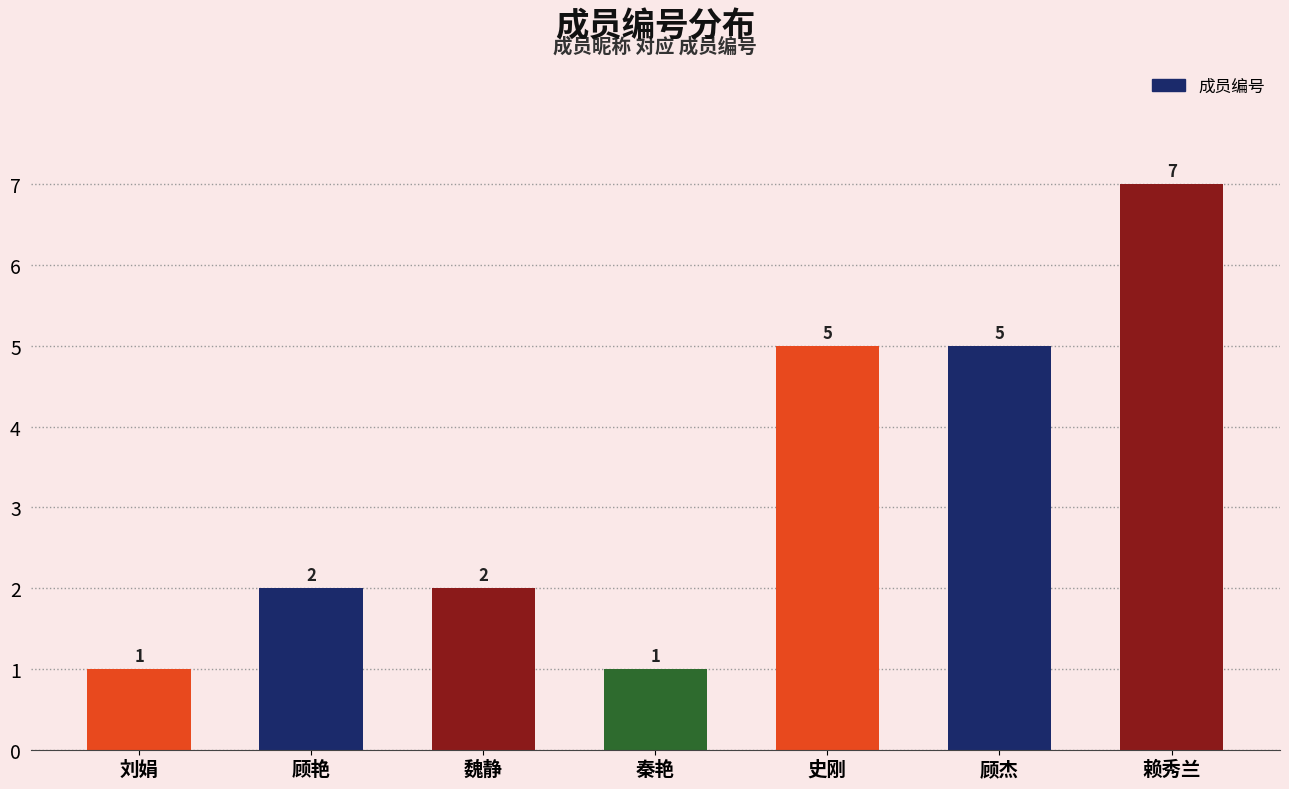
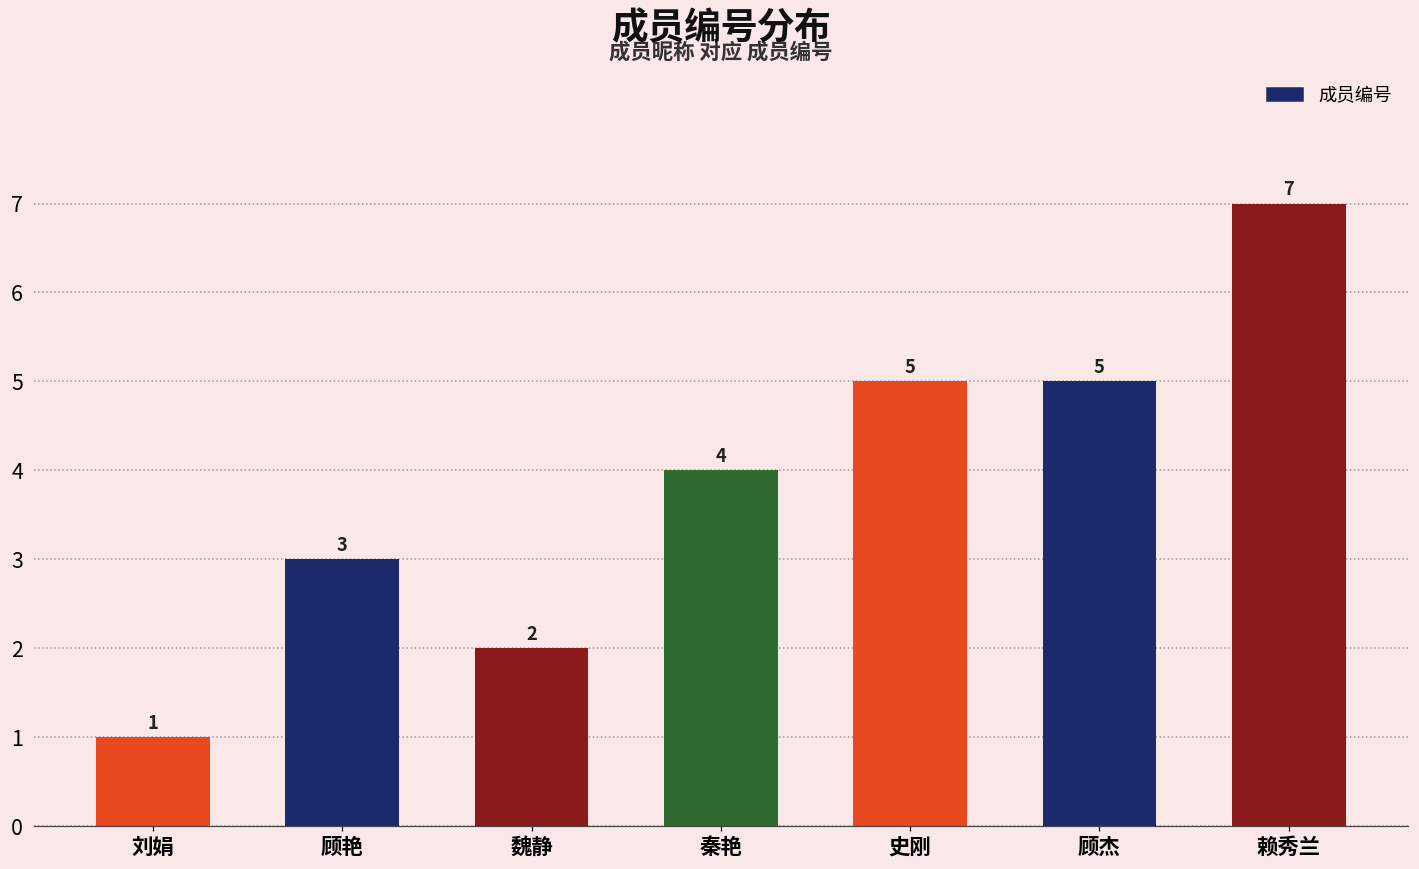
  {
    "刘娟": 1,
-   "顾艳": 2,
+   "顾艳": 3,
    "魏静": 2,
-   "秦艳": 1,
+   "秦艳": 4,
    "史刚": 5,
    "顾杰": 5,
    "赖秀兰": 7
  }
